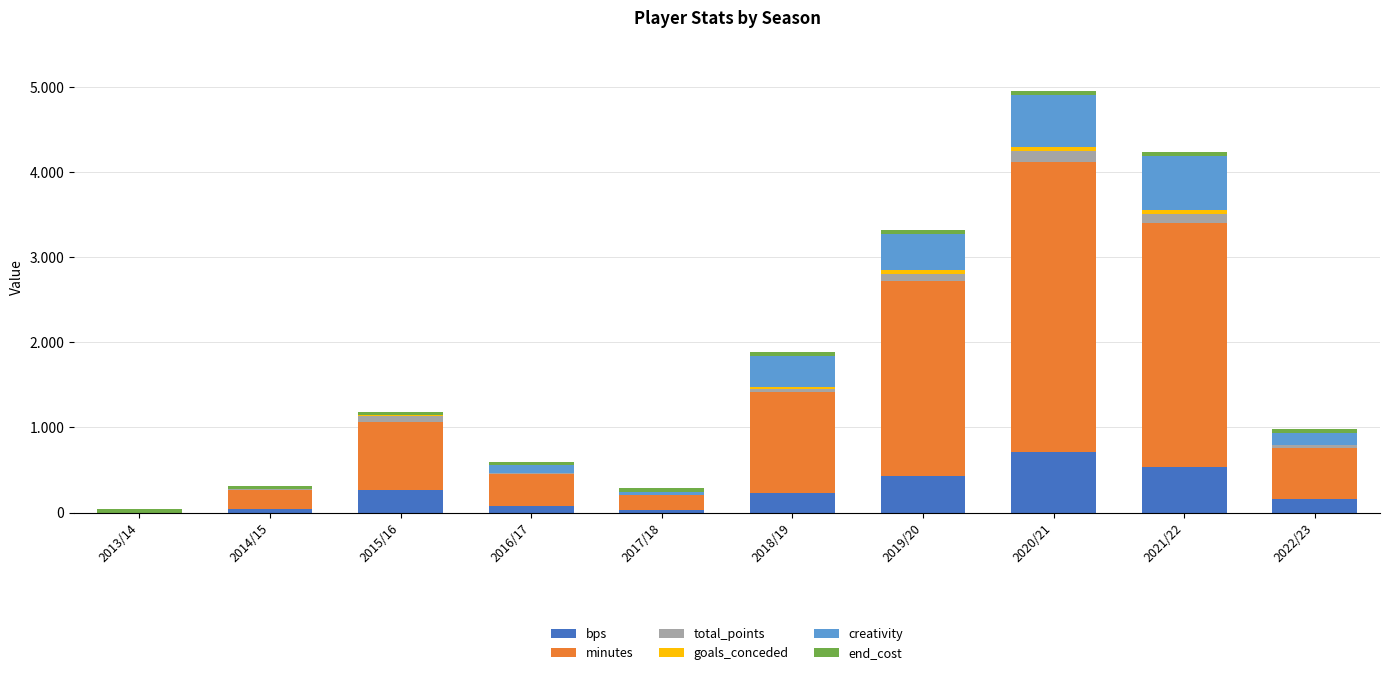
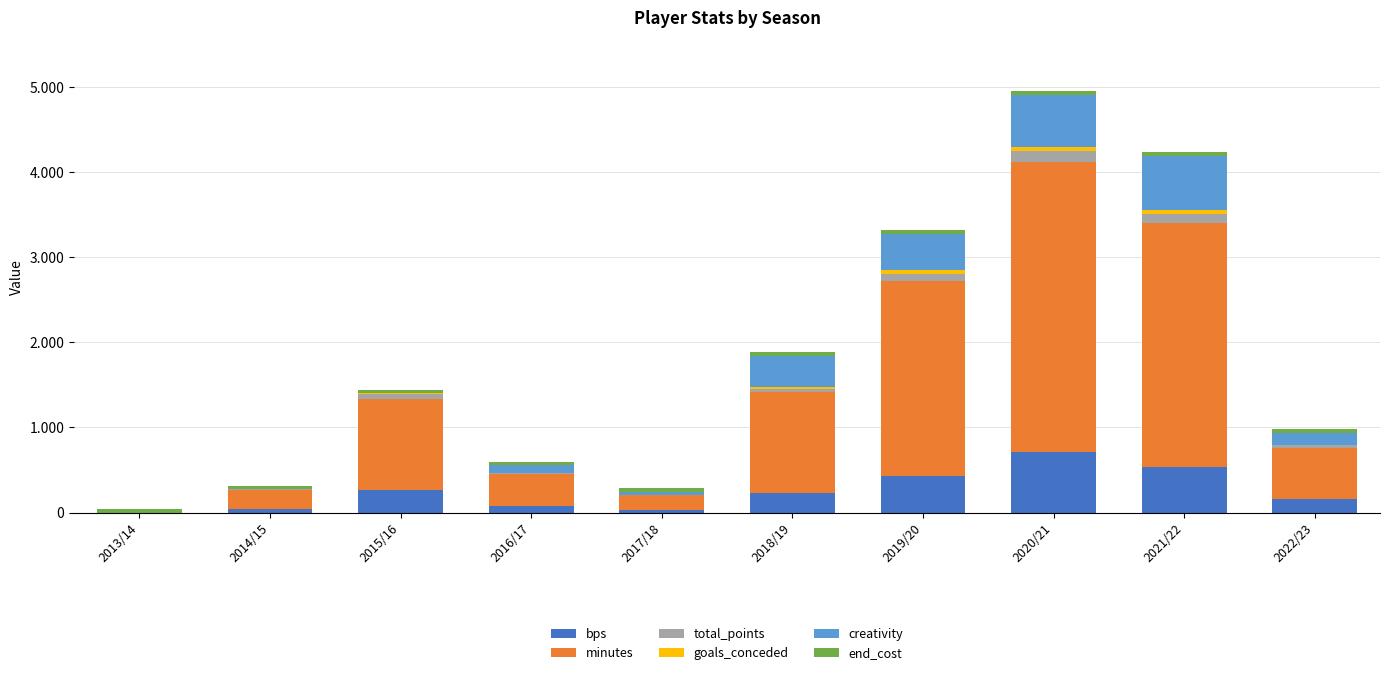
  {
    "minutes": {
      "2013/14": 0.0,
      "2014/15": 0.2,
-     "2015/16": 0.8,
+     "2015/16": 1.1,
      "2016/17": 0.4,
      "2017/18": 0.2,
      "2018/19": 1.2,
      "2019/20": 2.3,
      "2020/21": 3.4,
      "2021/22": 2.9,
      "2022/23": 0.6
    },
    "total_points": {
      "2013/14": 0.0,
      "2015/16": 0.1,
      "2018/19": 0.0,
      "2019/20": 0.1,
      "2020/21": 0.1,
      "2021/22": 0.1,
      "2022/23": 0.0
    },
    "goals_conceded": {
      "2013/14": 0.0,
      "2019/20": 0.0,
      "2020/21": 0.0,
      "2021/22": 0.0
    },
    "end_cost": {
      "2013/14": 0.0,
      "2014/15": 0.0,
      "2015/16": 0.0,
      "2016/17": 0.0,
      "2017/18": 0.0,
      "2018/19": 0.0,
      "2019/20": 0.0,
      "2020/21": 0.1,
      "2021/22": 0.0,
      "2022/23": 0.0
    }
  }
